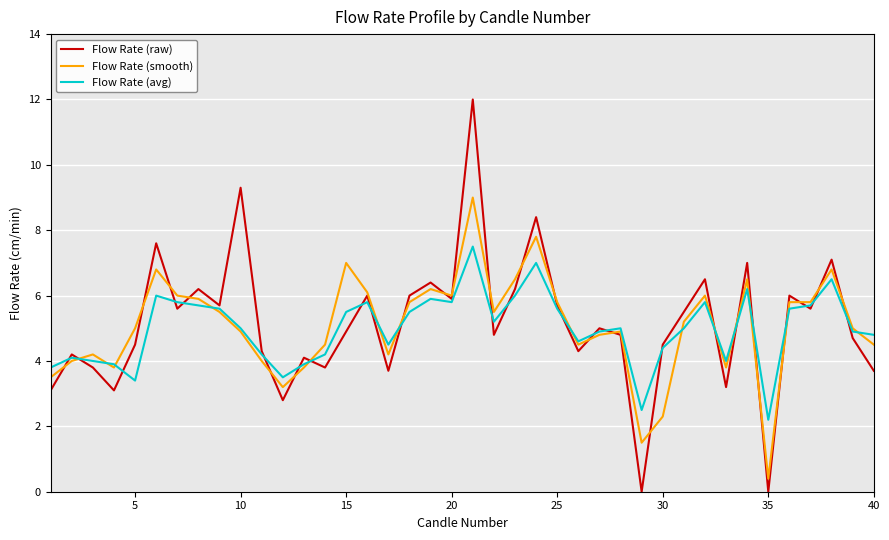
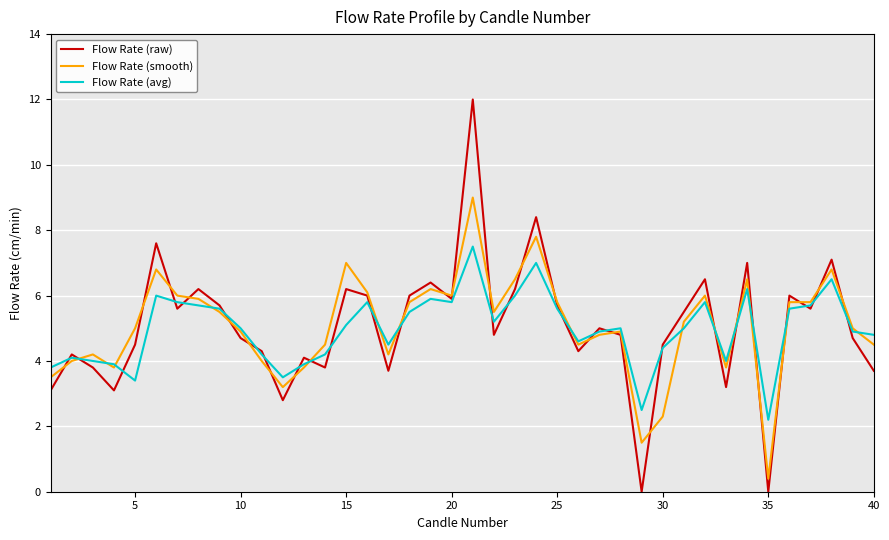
  {
    "Flow Rate (raw)": {
      "5": 4.5,
-     "10": 9.3,
-     "15": 4.9,
+     "10": 4.7,
+     "15": 6.2,
      "20": 5.9,
      "25": 5.7,
      "30": 4.5,
      "35": 0.0,
      "40": 3.7
    },
    "Flow Rate (smooth)": {
      "5": 5.0,
      "10": 4.9,
      "15": 7.0,
      "20": 6.0,
      "25": 5.8,
      "30": 2.3,
      "35": 0.4,
      "40": 4.5
    },
    "Flow Rate (avg)": {
      "5": 3.4,
      "10": 5.0,
-     "15": 5.5,
+     "15": 5.1,
      "20": 5.8,
      "25": 5.6,
      "30": 4.4,
      "35": 2.2,
      "40": 4.8
    }
  }
